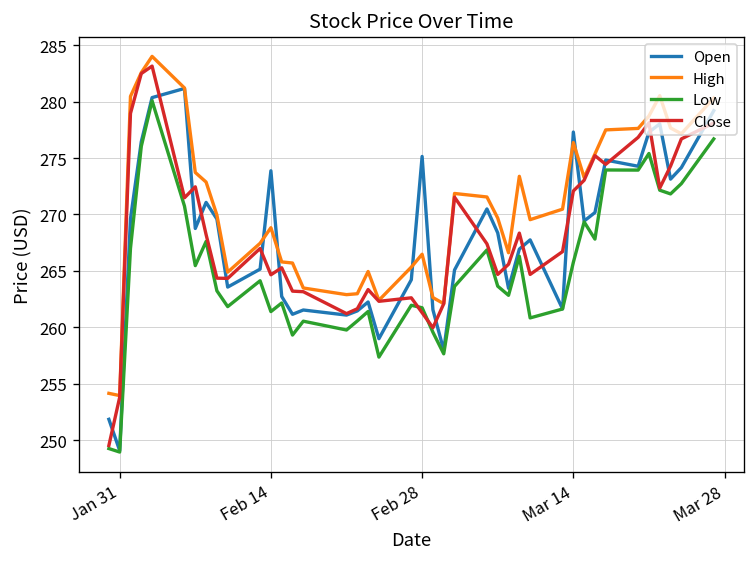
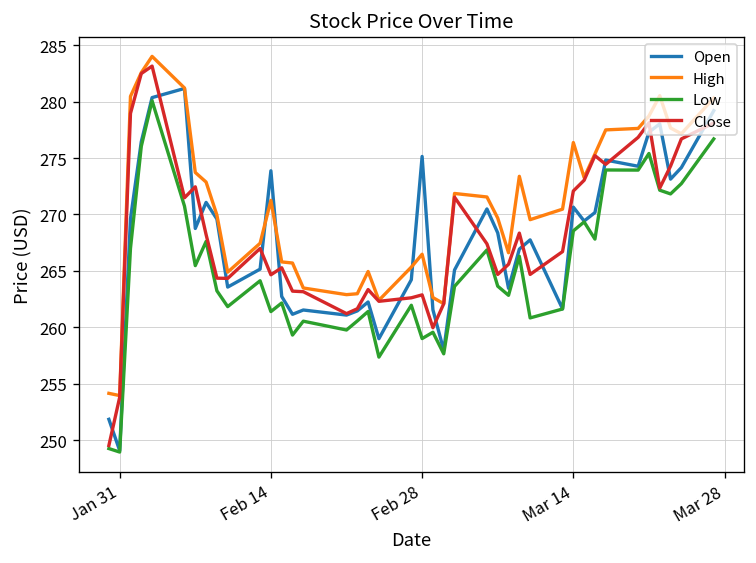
  {
    "Open": {
      "Feb 14": 274,
      "Feb 28": 275,
-     "Mar 14": 277
+     "Mar 14": 271
    },
    "High": {
-     "Feb 14": 269,
+     "Feb 14": 271,
      "Feb 28": 266,
      "Mar 14": 276
    },
    "Low": {
      "Feb 14": 261,
-     "Feb 28": 262,
-     "Mar 14": 266
+     "Feb 28": 259,
+     "Mar 14": 269
    },
    "Close": {
      "Feb 14": 265,
-     "Feb 28": 261,
+     "Feb 28": 263,
      "Mar 14": 272
    }
  }
